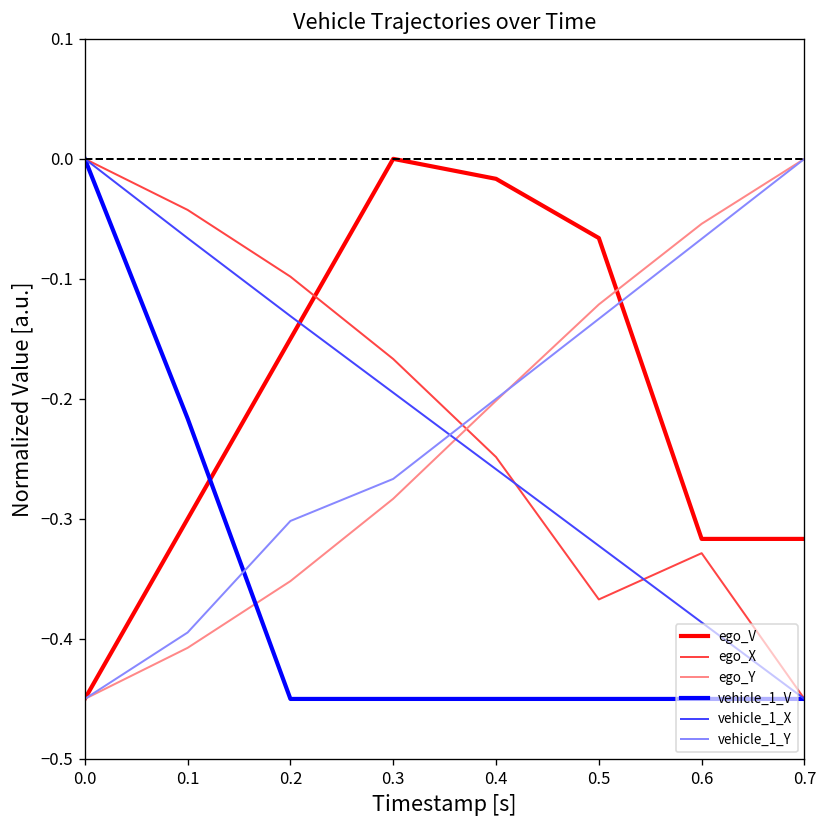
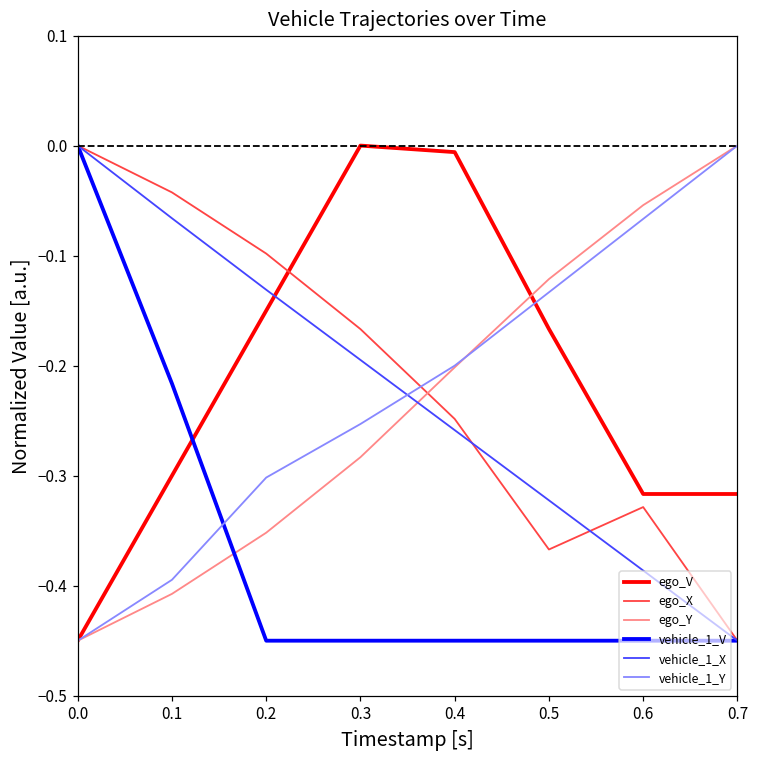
  {
    "ego_V": {
      "0.1": -0.300,
      "0.2": -0.150,
      "0.3": 0.000,
-     "0.4": -0.017,
-     "0.5": -0.066,
+     "0.4": -0.006,
+     "0.5": -0.167,
      "0.6": -0.317,
      "0.7": -0.317
    },
    "ego_X": {
      "0.1": -0.043,
      "0.2": -0.098,
      "0.3": -0.167,
      "0.4": -0.248,
      "0.5": -0.367,
      "0.6": -0.329
    },
    "ego_Y": {
      "0.1": -0.407,
      "0.2": -0.352,
      "0.3": -0.283,
      "0.5": -0.121,
      "0.6": -0.054
    },
    "vehicle_1_V": {
      "0.1": -0.216,
      "0.2": -0.450,
      "0.3": -0.450,
      "0.4": -0.450,
      "0.5": -0.450
    },
    "vehicle_1_X": {
      "0.1": -0.066,
      "0.2": -0.131,
      "0.3": -0.195,
      "0.4": -0.259,
      "0.5": -0.322,
      "0.6": -0.386
    },
    "vehicle_1_Y": {
      "0.1": -0.395,
      "0.2": -0.302,
-     "0.3": -0.267,
+     "0.3": -0.253,
      "0.5": -0.133,
      "0.6": -0.067
    }
  }
